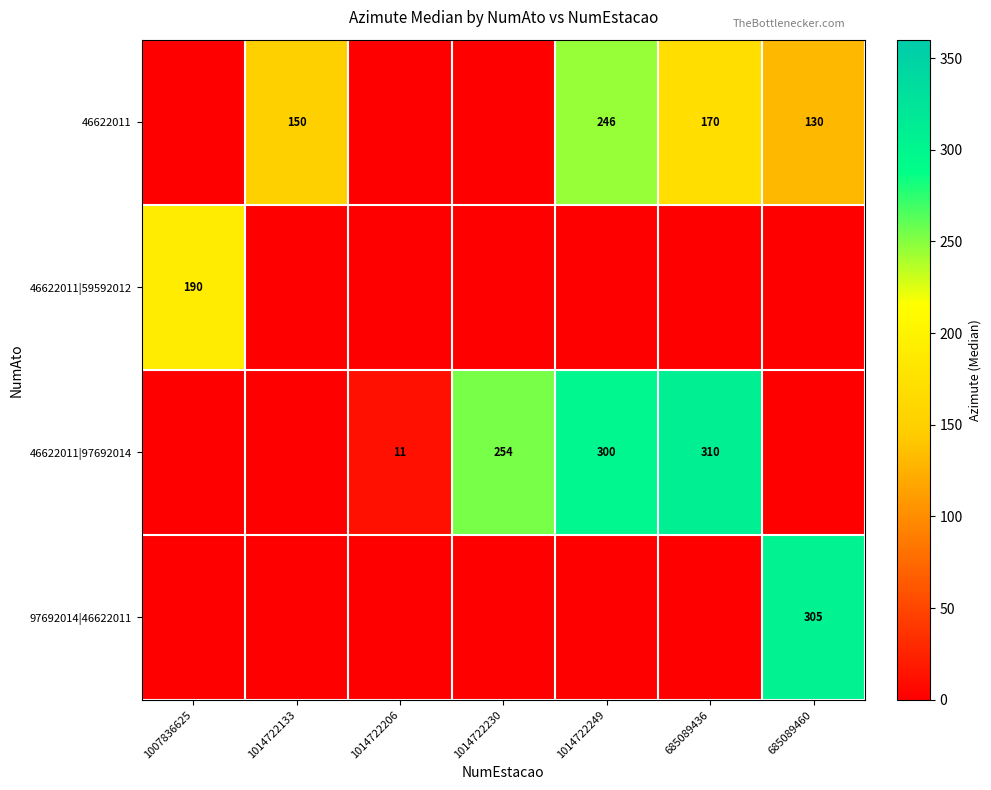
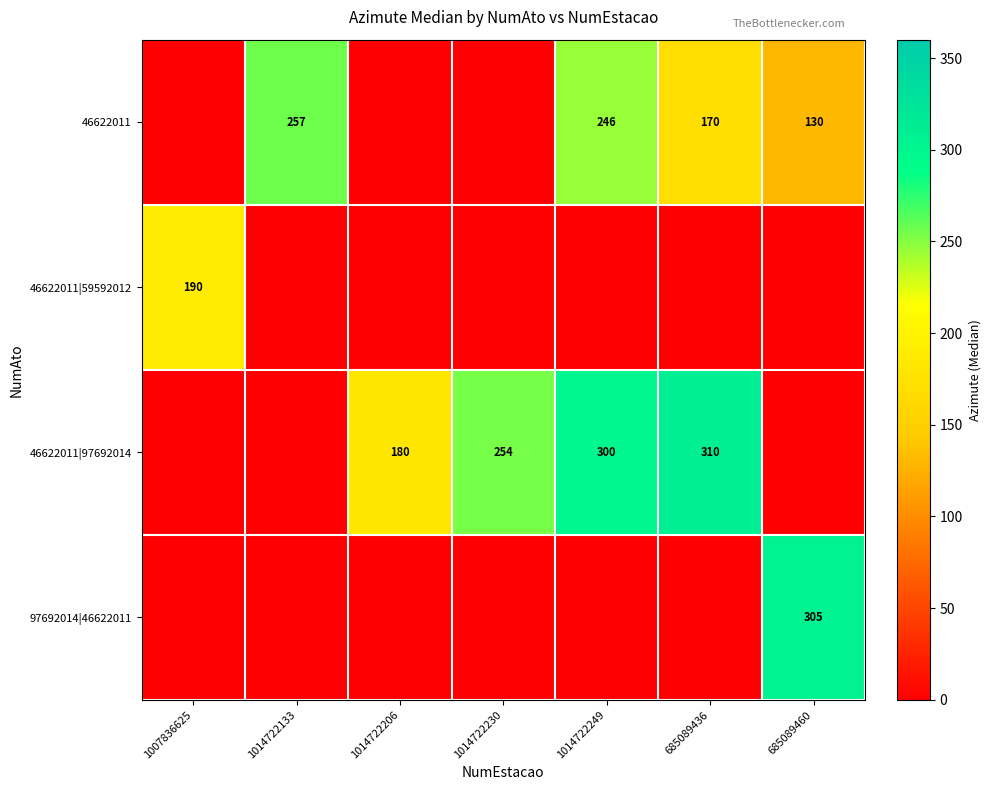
  {
    "46622011": {
-     "1014722133": 150,
+     "1014722133": 257,
      "1014722249": 246,
      "685089436": 170,
      "685089460": 130
    },
    "46622011|59592012": {
      "1007836625": 190
    },
    "46622011|97692014": {
-     "1014722206": 11,
+     "1014722206": 180,
      "1014722230": 254,
      "1014722249": 300,
      "685089436": 310
    },
    "97692014|46622011": {
      "685089460": 305
    }
  }
